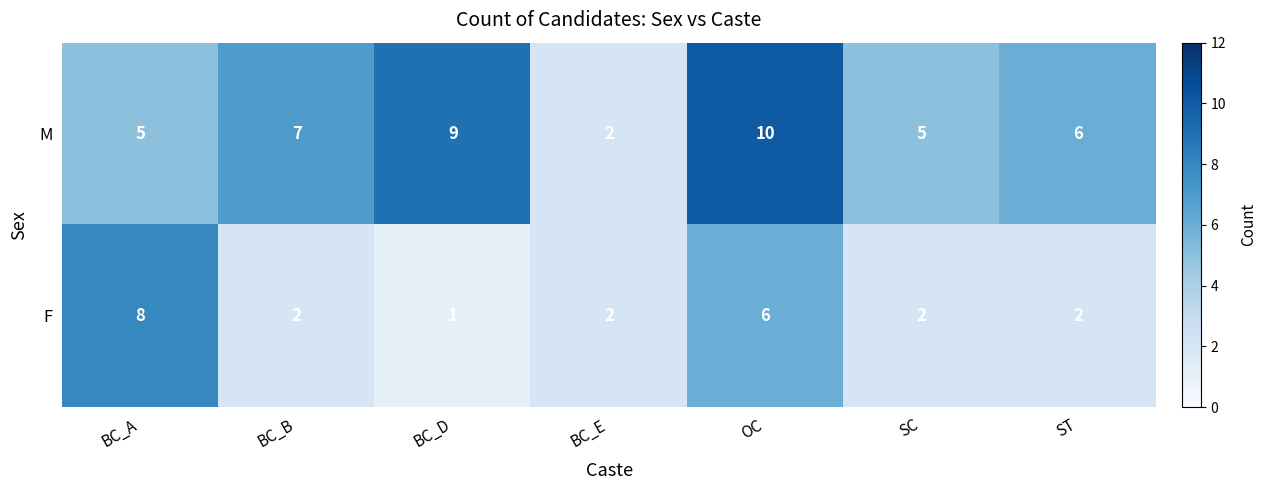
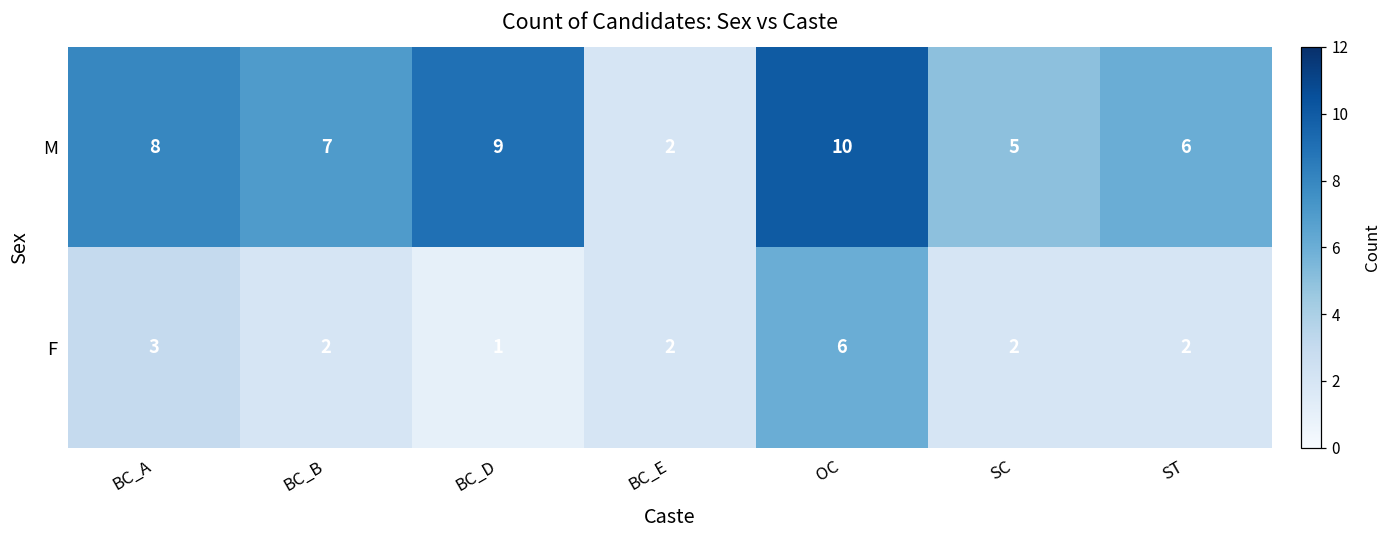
  {
    "M": {
-     "BC_A": 5,
+     "BC_A": 8,
      "BC_B": 7,
      "BC_D": 9,
      "OC": 10,
      "SC": 5,
      "ST": 6
    },
    "F": {
-     "BC_A": 8,
+     "BC_A": 3,
      "OC": 6
    }
  }
